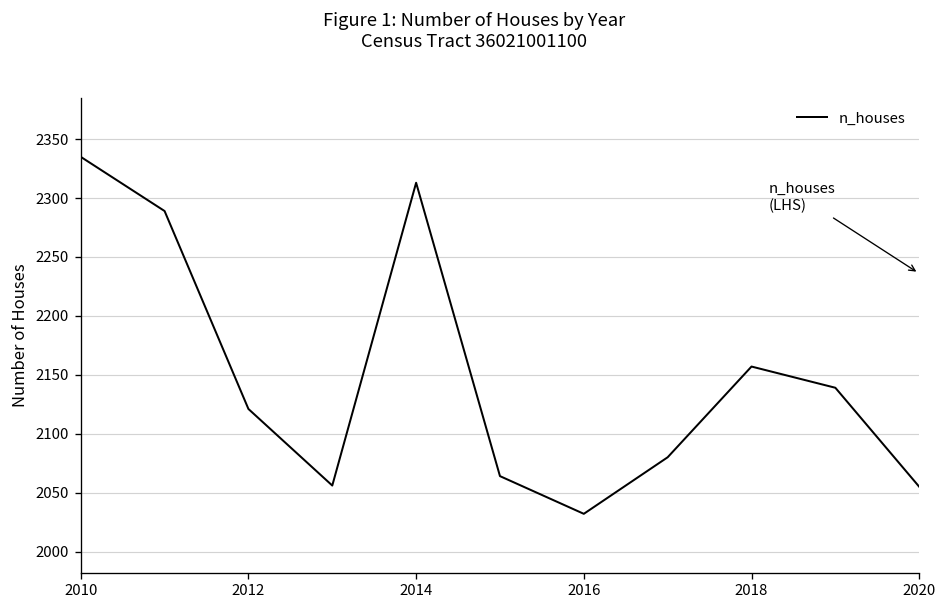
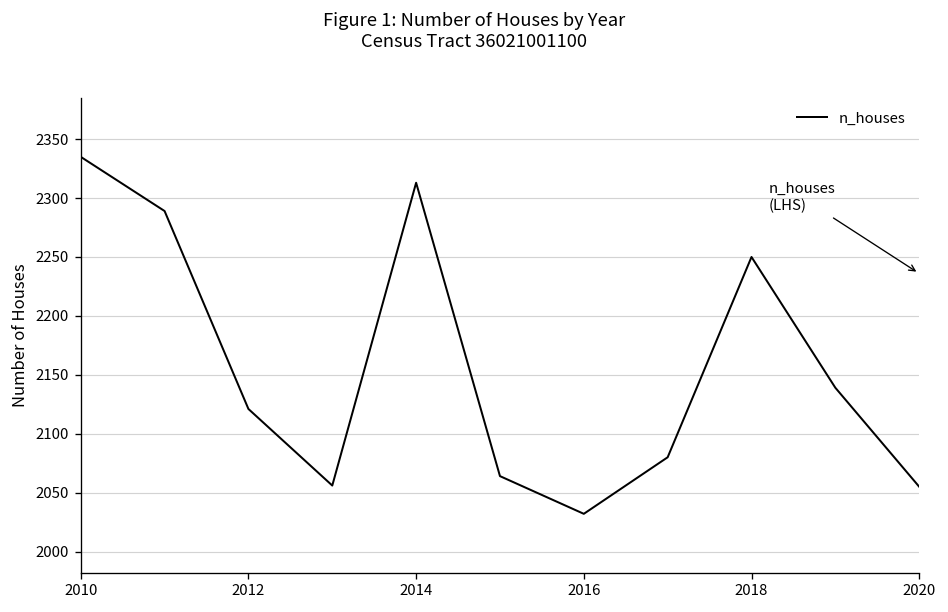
  {
    "2010": 2340,
    "2012": 2120,
    "2014": 2310,
    "2016": 2030,
-   "2018": 2160,
+   "2018": 2250,
    "2020": 2060
  }
